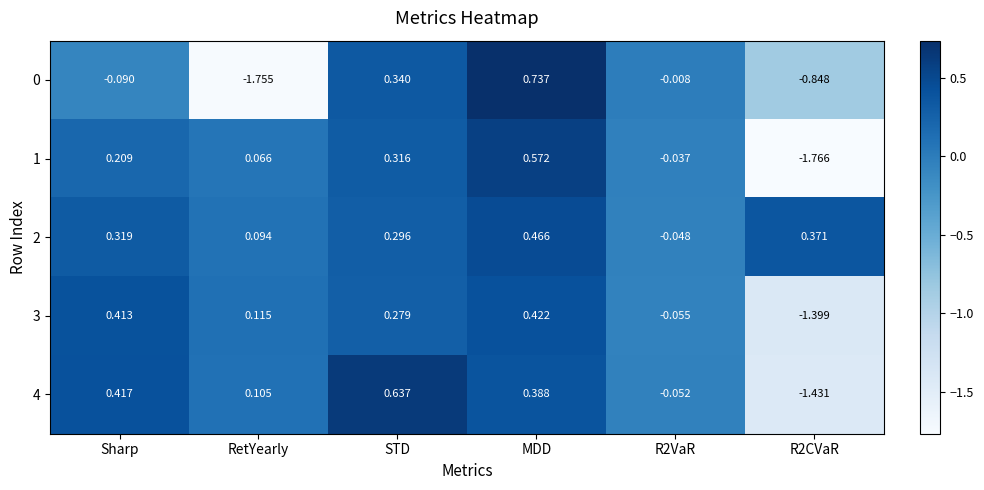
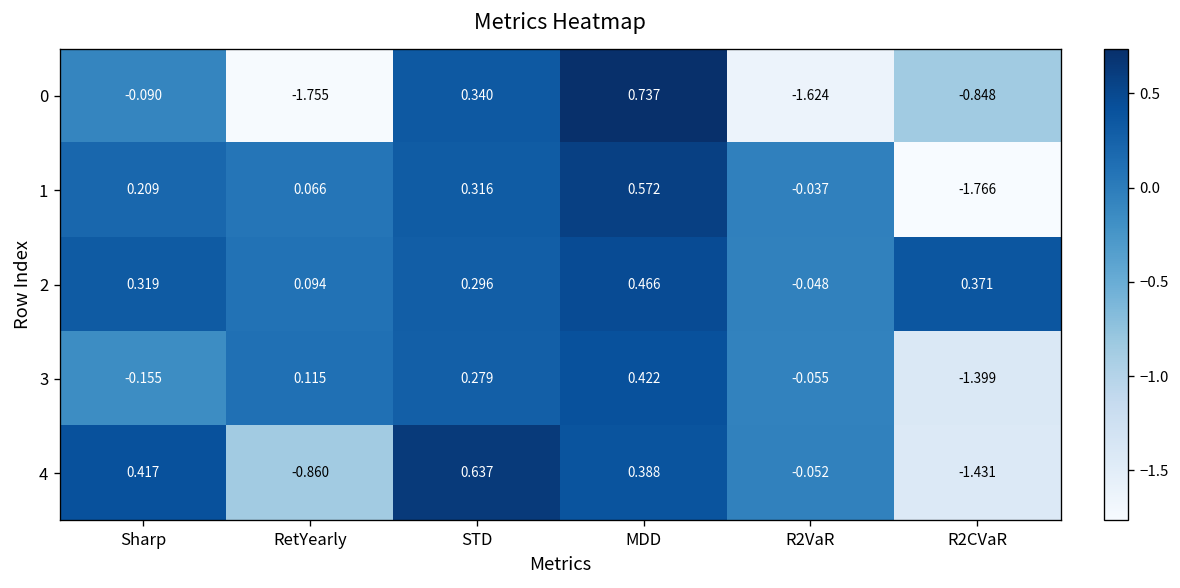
  {
    "0": {
      "Sharp": -0.090,
      "RetYearly": -1.755,
      "STD": 0.340,
      "MDD": 0.737,
-     "R2VaR": -0.008,
+     "R2VaR": -1.624,
      "R2CVaR": -0.848
    },
    "1": {
      "Sharp": 0.209,
      "RetYearly": 0.066,
      "STD": 0.316,
      "MDD": 0.572,
      "R2VaR": -0.037,
      "R2CVaR": -1.766
    },
    "2": {
      "Sharp": 0.319,
      "RetYearly": 0.094,
      "STD": 0.296,
      "MDD": 0.466,
      "R2VaR": -0.048,
      "R2CVaR": 0.371
    },
    "3": {
-     "Sharp": 0.413,
+     "Sharp": -0.155,
      "RetYearly": 0.115,
      "STD": 0.279,
      "MDD": 0.422,
      "R2VaR": -0.055,
      "R2CVaR": -1.399
    },
    "4": {
      "Sharp": 0.417,
-     "RetYearly": 0.105,
+     "RetYearly": -0.860,
      "STD": 0.637,
      "MDD": 0.388,
      "R2VaR": -0.052,
      "R2CVaR": -1.431
    }
  }
